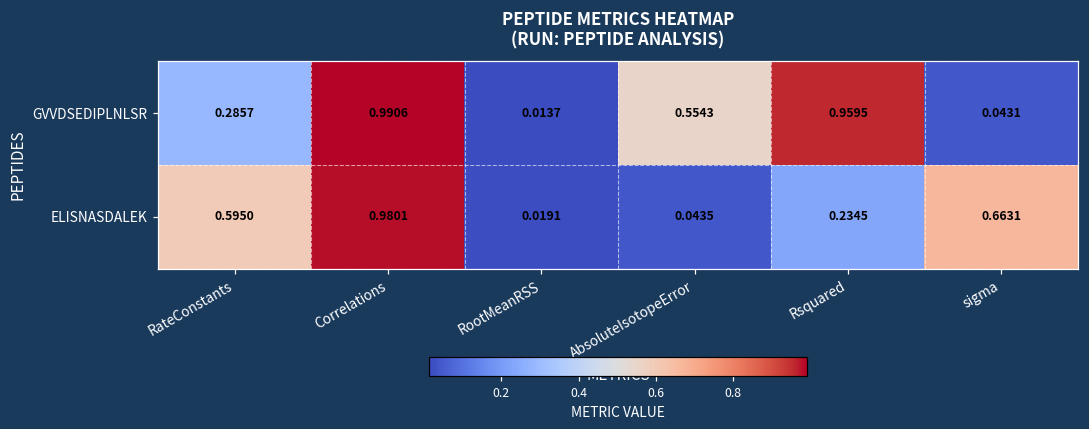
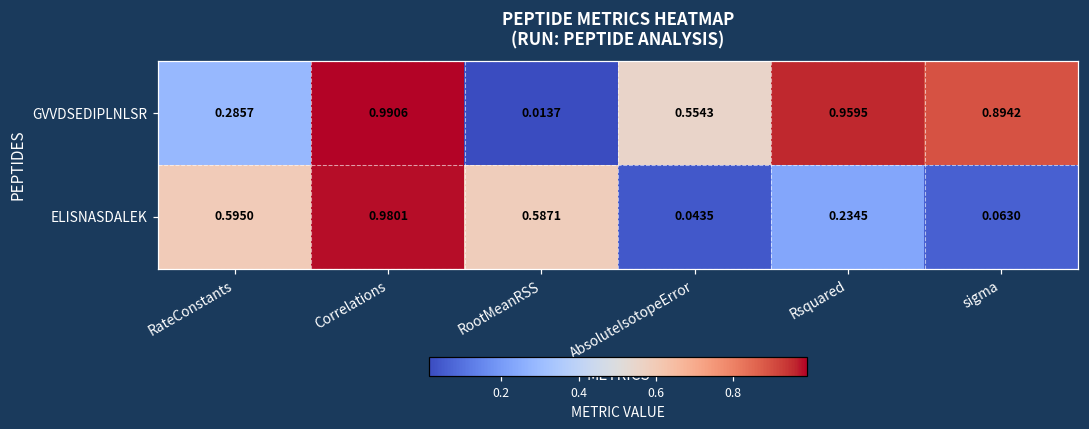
  {
    "GVVDSEDIPLNLSR": {
      "RateConstants": 0.2857,
      "Correlations": 0.9906,
      "RootMeanRSS": 0.0137,
      "AbsoluteIsotopeError": 0.5543,
      "Rsquared": 0.9595,
-     "sigma": 0.0431
+     "sigma": 0.8942
    },
    "ELISNASDALEK": {
      "RateConstants": 0.5950,
      "Correlations": 0.9801,
-     "RootMeanRSS": 0.0191,
+     "RootMeanRSS": 0.5871,
      "AbsoluteIsotopeError": 0.0435,
      "Rsquared": 0.2345,
-     "sigma": 0.6631
+     "sigma": 0.0630
    }
  }
